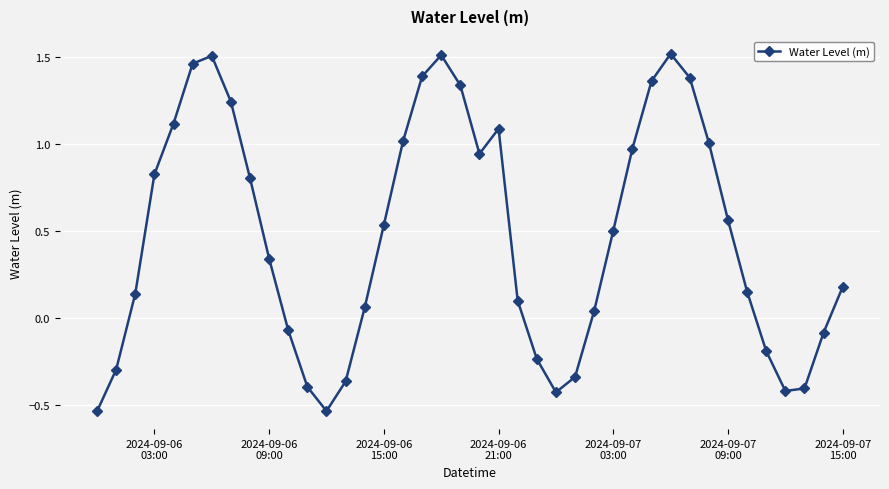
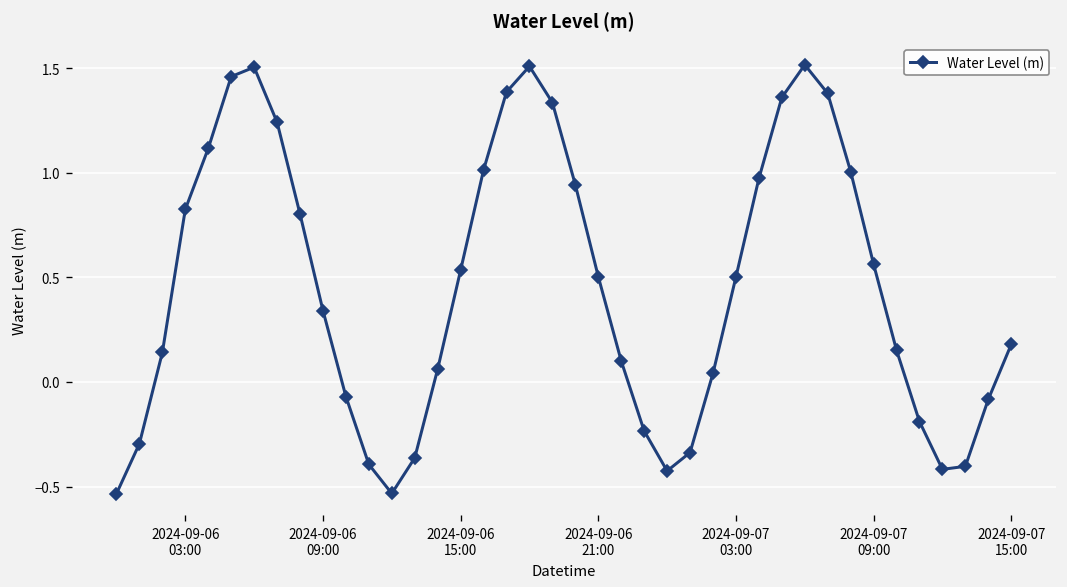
  {
    "2024-09-06 03:00": 0.82,
    "2024-09-06 09:00": 0.34,
    "2024-09-06 15:00": 0.53,
-   "2024-09-06 21:00": 1.09,
+   "2024-09-06 21:00": 0.50,
    "2024-09-07 03:00": 0.50,
    "2024-09-07 09:00": 0.56,
    "2024-09-07 15:00": 0.18
  }
